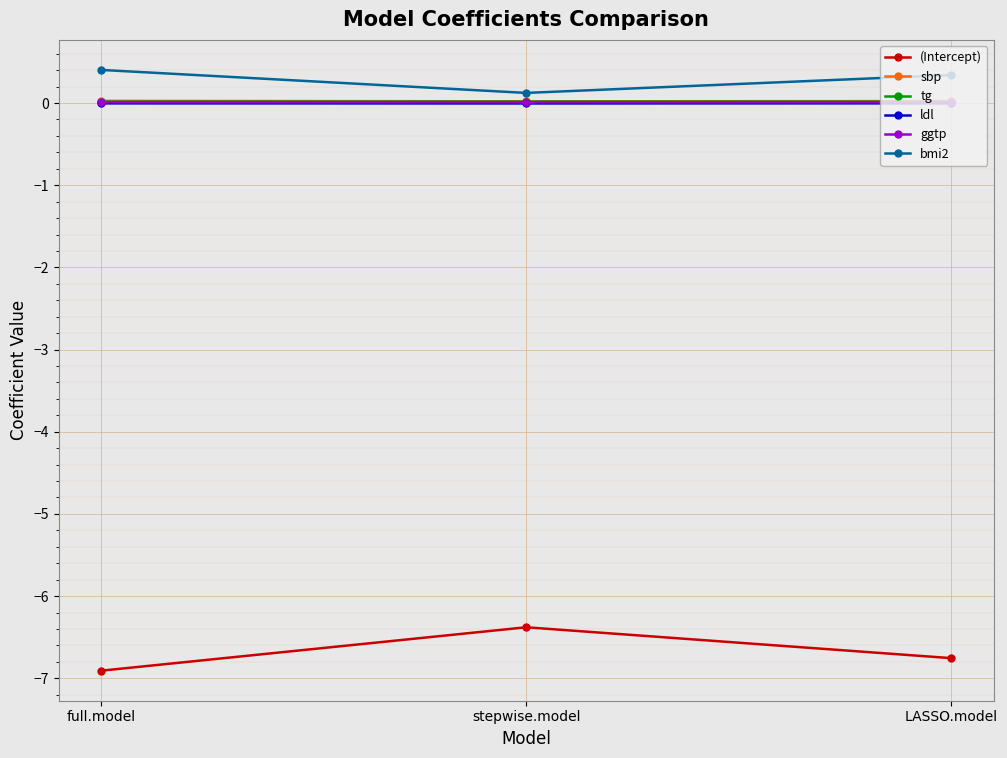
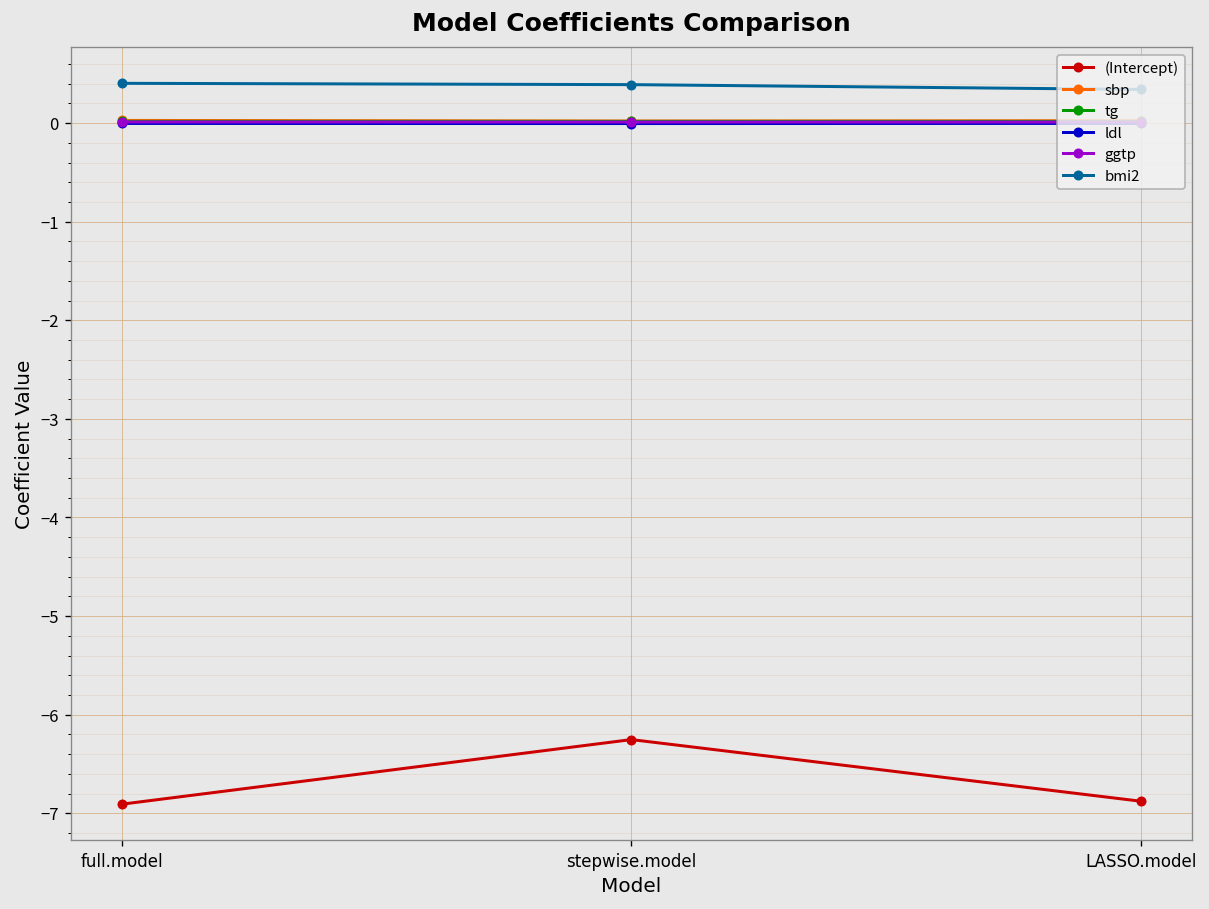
  {
    "(Intercept)": {
      "full.model": -6.9,
-     "stepwise.model": -6.4,
-     "LASSO.model": -6.8
+     "stepwise.model": -6.3,
+     "LASSO.model": -6.9
    },
    "bmi2": {
      "full.model": 0.4,
-     "stepwise.model": 0.1
+     "stepwise.model": 0.4
    }
  }
